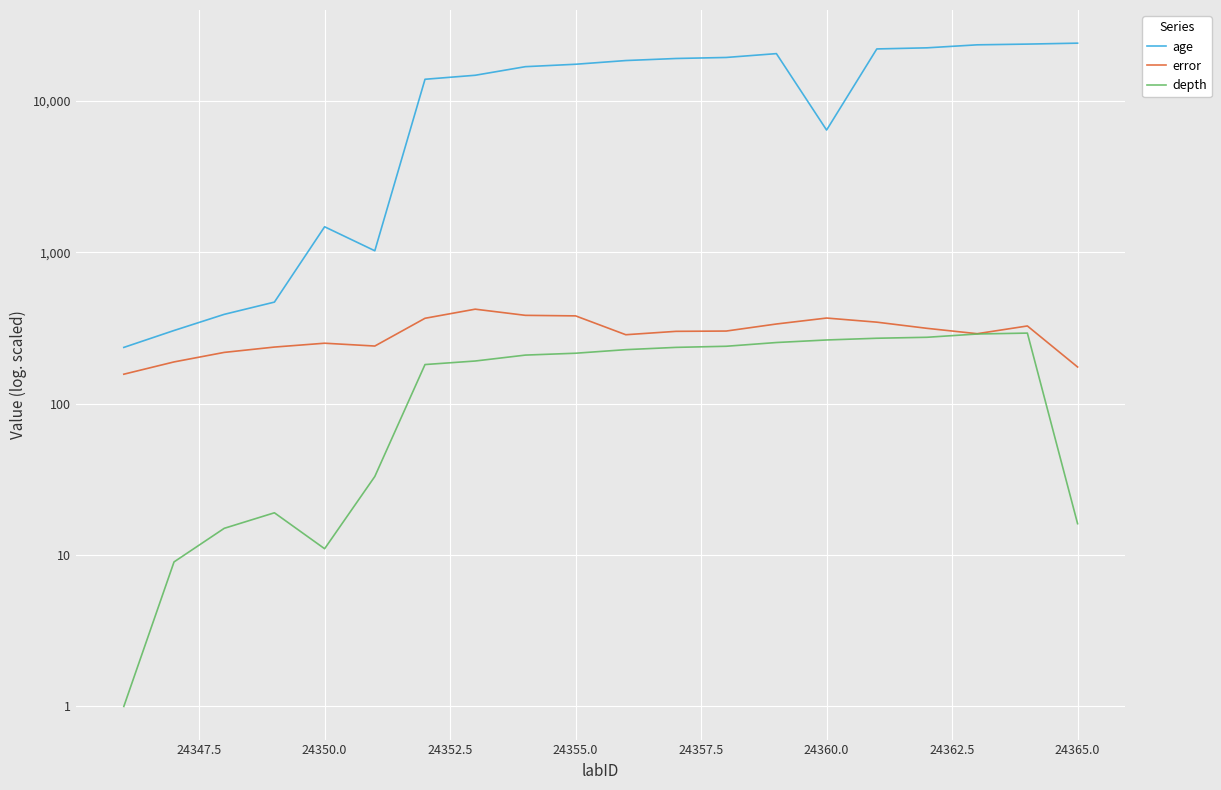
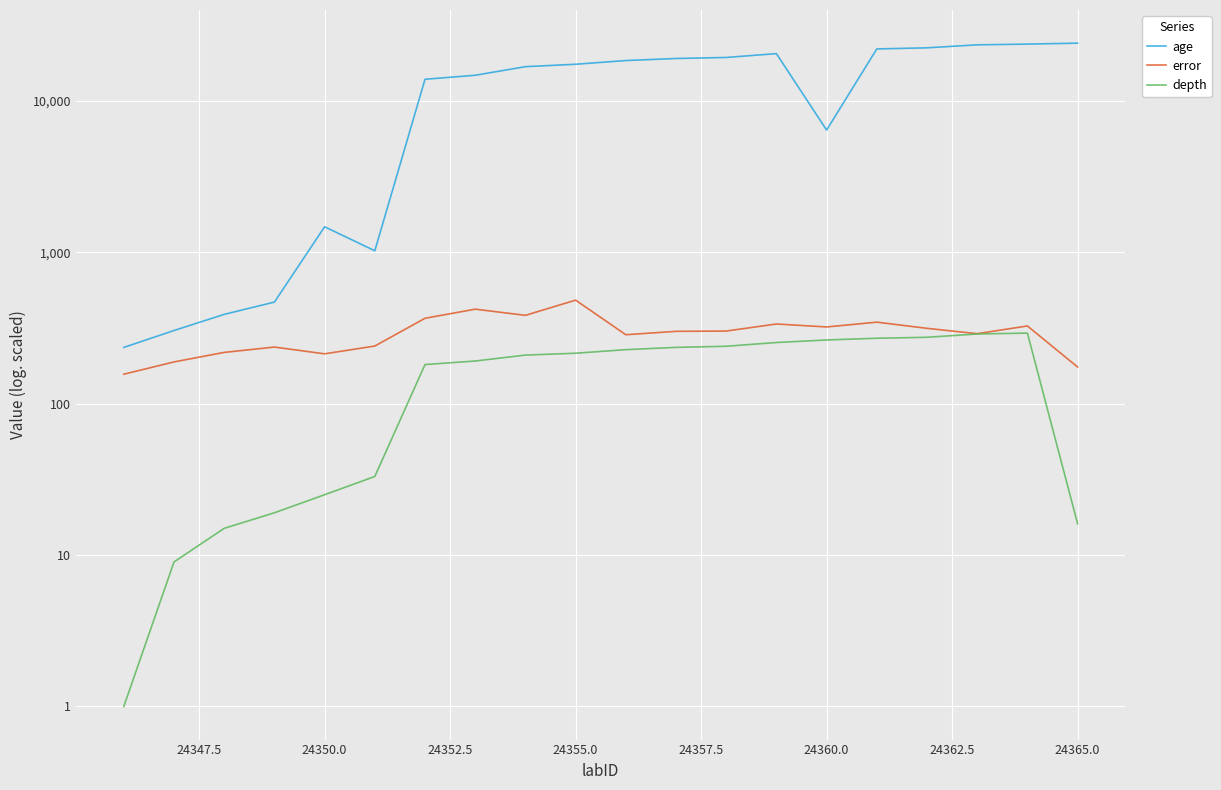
  {
    "age": {
      "24350.0": "1,500",
      "24355.0": "17,000",
      "24360.0": "6,400",
      "24365.0": "24,000"
    },
    "error": {
-     "24350.0": "250",
-     "24355.0": "380",
-     "24360.0": "370",
+     "24350.0": "210",
+     "24355.0": "480",
+     "24360.0": "320",
      "24365.0": "170"
    },
    "depth": {
-     "24350.0": "11",
+     "24350.0": "25",
      "24355.0": "220",
      "24360.0": "260",
      "24365.0": "16"
    }
  }
